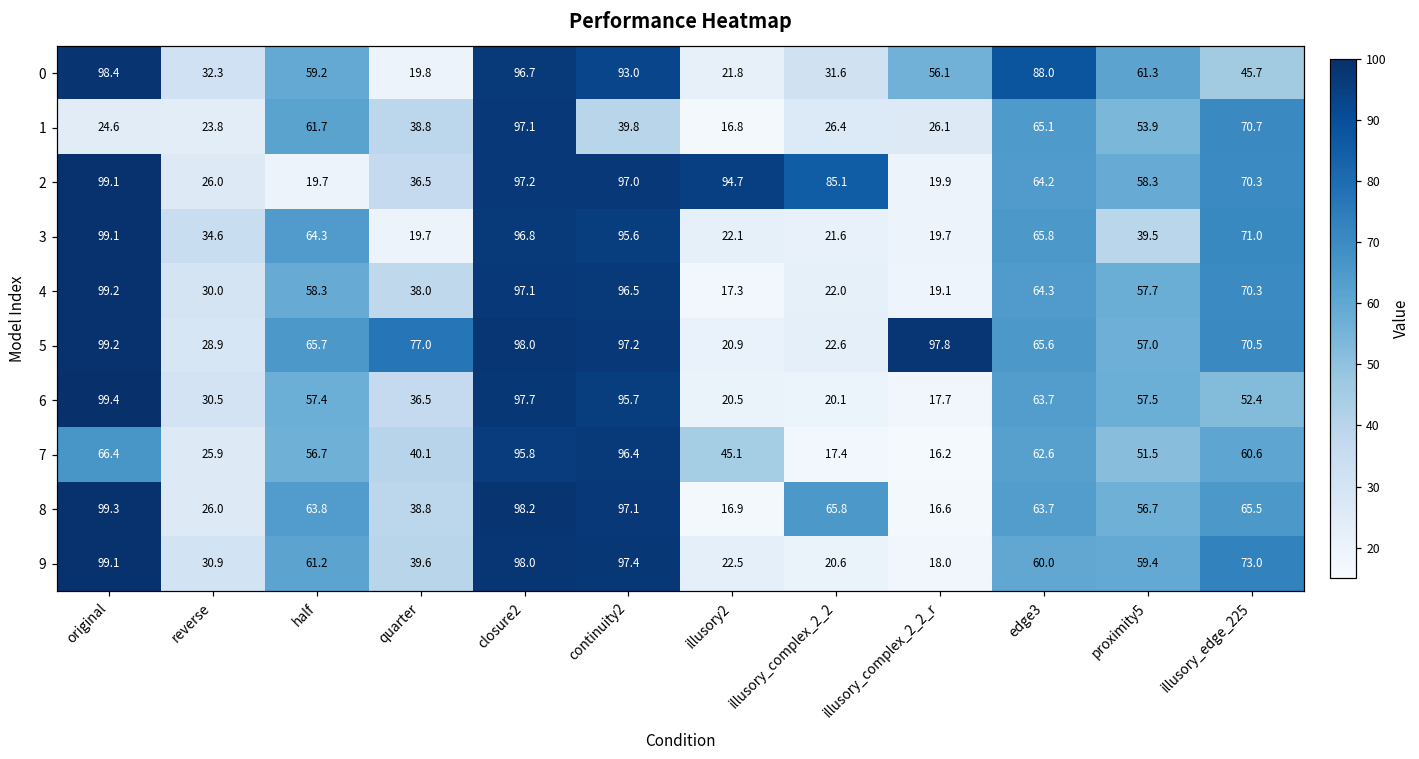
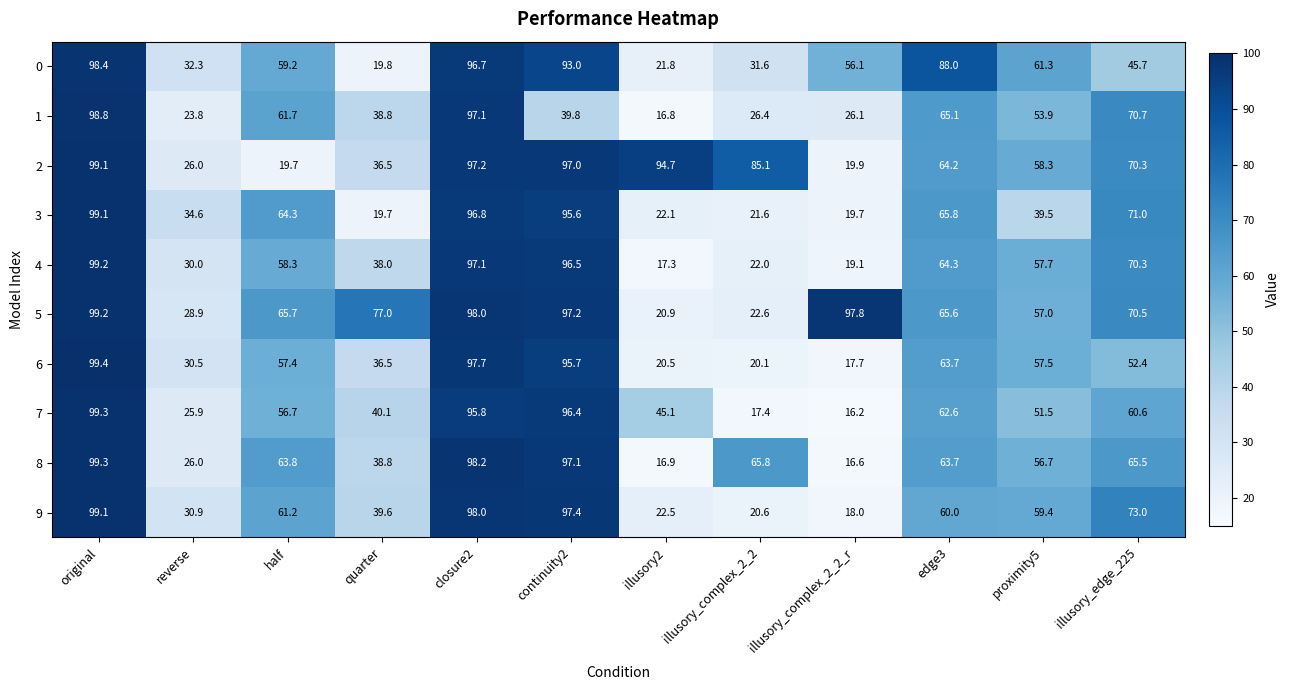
  {
    "0": {
      "original": 98.4,
      "reverse": 32.3,
      "half": 59.2,
      "quarter": 19.8,
      "closure2": 96.7,
      "continuity2": 93.0,
      "illusory2": 21.8,
      "illusory_complex_2_2": 31.6,
      "illusory_complex_2_2_r": 56.1,
      "edge3": 88.0,
      "proximity5": 61.3,
      "illusory_edge_225": 45.7
    },
    "1": {
-     "original": 24.6,
+     "original": 98.8,
      "reverse": 23.8,
      "half": 61.7,
      "quarter": 38.8,
      "closure2": 97.1,
      "continuity2": 39.8,
      "illusory2": 16.8,
      "illusory_complex_2_2": 26.4,
      "illusory_complex_2_2_r": 26.1,
      "edge3": 65.1,
      "proximity5": 53.9,
      "illusory_edge_225": 70.7
    },
    "2": {
      "original": 99.1,
      "reverse": 26.0,
      "half": 19.7,
      "quarter": 36.5,
      "closure2": 97.2,
      "continuity2": 97.0,
      "illusory2": 94.7,
      "illusory_complex_2_2": 85.1,
      "illusory_complex_2_2_r": 19.9,
      "edge3": 64.2,
      "proximity5": 58.3,
      "illusory_edge_225": 70.3
    },
    "3": {
      "original": 99.1,
      "reverse": 34.6,
      "half": 64.3,
      "quarter": 19.7,
      "closure2": 96.8,
      "continuity2": 95.6,
      "illusory2": 22.1,
      "illusory_complex_2_2": 21.6,
      "illusory_complex_2_2_r": 19.7,
      "edge3": 65.8,
      "proximity5": 39.5,
      "illusory_edge_225": 71.0
    },
    "4": {
      "original": 99.2,
      "reverse": 30.0,
      "half": 58.3,
      "quarter": 38.0,
      "closure2": 97.1,
      "continuity2": 96.5,
      "illusory2": 17.3,
      "illusory_complex_2_2": 22.0,
      "illusory_complex_2_2_r": 19.1,
      "edge3": 64.3,
      "proximity5": 57.7,
      "illusory_edge_225": 70.3
    },
    "5": {
      "original": 99.2,
      "reverse": 28.9,
      "half": 65.7,
      "quarter": 77.0,
      "closure2": 98.0,
      "continuity2": 97.2,
      "illusory2": 20.9,
      "illusory_complex_2_2": 22.6,
      "illusory_complex_2_2_r": 97.8,
      "edge3": 65.6,
      "proximity5": 57.0,
      "illusory_edge_225": 70.5
    },
    "6": {
      "original": 99.4,
      "reverse": 30.5,
      "half": 57.4,
      "quarter": 36.5,
      "closure2": 97.7,
      "continuity2": 95.7,
      "illusory2": 20.5,
      "illusory_complex_2_2": 20.1,
      "illusory_complex_2_2_r": 17.7,
      "edge3": 63.7,
      "proximity5": 57.5,
      "illusory_edge_225": 52.4
    },
    "7": {
-     "original": 66.4,
+     "original": 99.3,
      "reverse": 25.9,
      "half": 56.7,
      "quarter": 40.1,
      "closure2": 95.8,
      "continuity2": 96.4,
      "illusory2": 45.1,
      "illusory_complex_2_2": 17.4,
      "illusory_complex_2_2_r": 16.2,
      "edge3": 62.6,
      "proximity5": 51.5,
      "illusory_edge_225": 60.6
    },
    "8": {
      "original": 99.3,
      "reverse": 26.0,
      "half": 63.8,
      "quarter": 38.8,
      "closure2": 98.2,
      "continuity2": 97.1,
      "illusory2": 16.9,
      "illusory_complex_2_2": 65.8,
      "illusory_complex_2_2_r": 16.6,
      "edge3": 63.7,
      "proximity5": 56.7,
      "illusory_edge_225": 65.5
    },
    "9": {
      "original": 99.1,
      "reverse": 30.9,
      "half": 61.2,
      "quarter": 39.6,
      "closure2": 98.0,
      "continuity2": 97.4,
      "illusory2": 22.5,
      "illusory_complex_2_2": 20.6,
      "illusory_complex_2_2_r": 18.0,
      "edge3": 60.0,
      "proximity5": 59.4,
      "illusory_edge_225": 73.0
    }
  }
